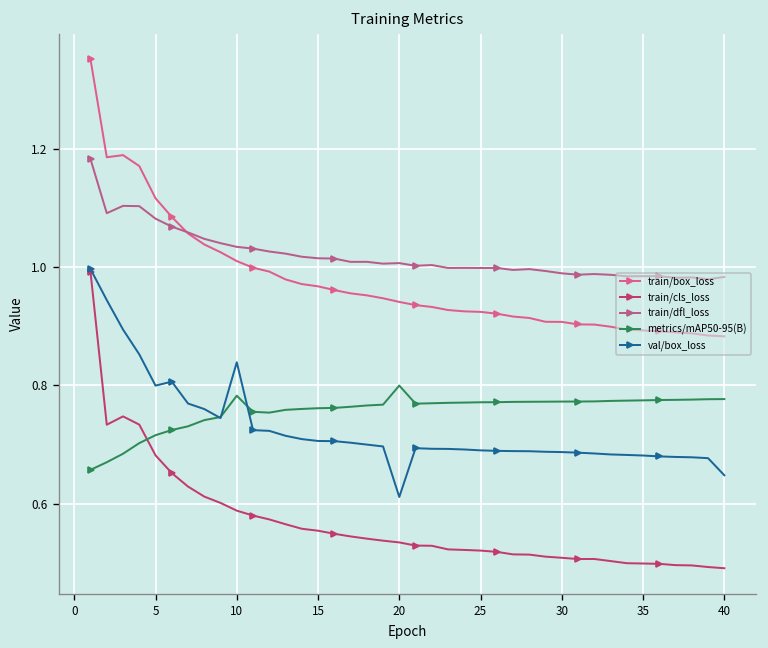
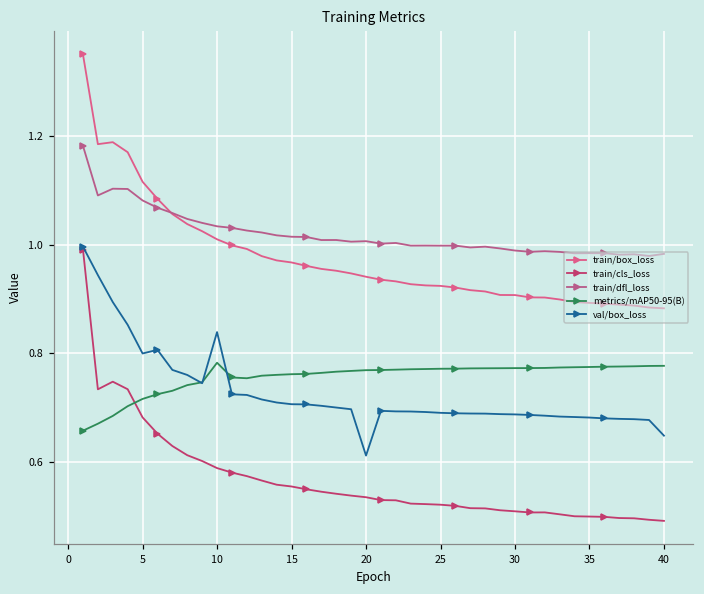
  {
    "metrics/mAP50-95(B)": {
      "5": 0.72,
      "10": 0.78,
      "15": 0.76,
-     "20": 0.80,
+     "20": 0.77,
      "25": 0.77,
      "30": 0.77,
      "35": 0.77,
      "40": 0.78
    },
    "val/box_loss": {
      "5": 0.80,
      "10": 0.84,
      "15": 0.71,
      "20": 0.61,
      "25": 0.69,
      "30": 0.69,
      "35": 0.68,
      "40": 0.65
    }
  }
